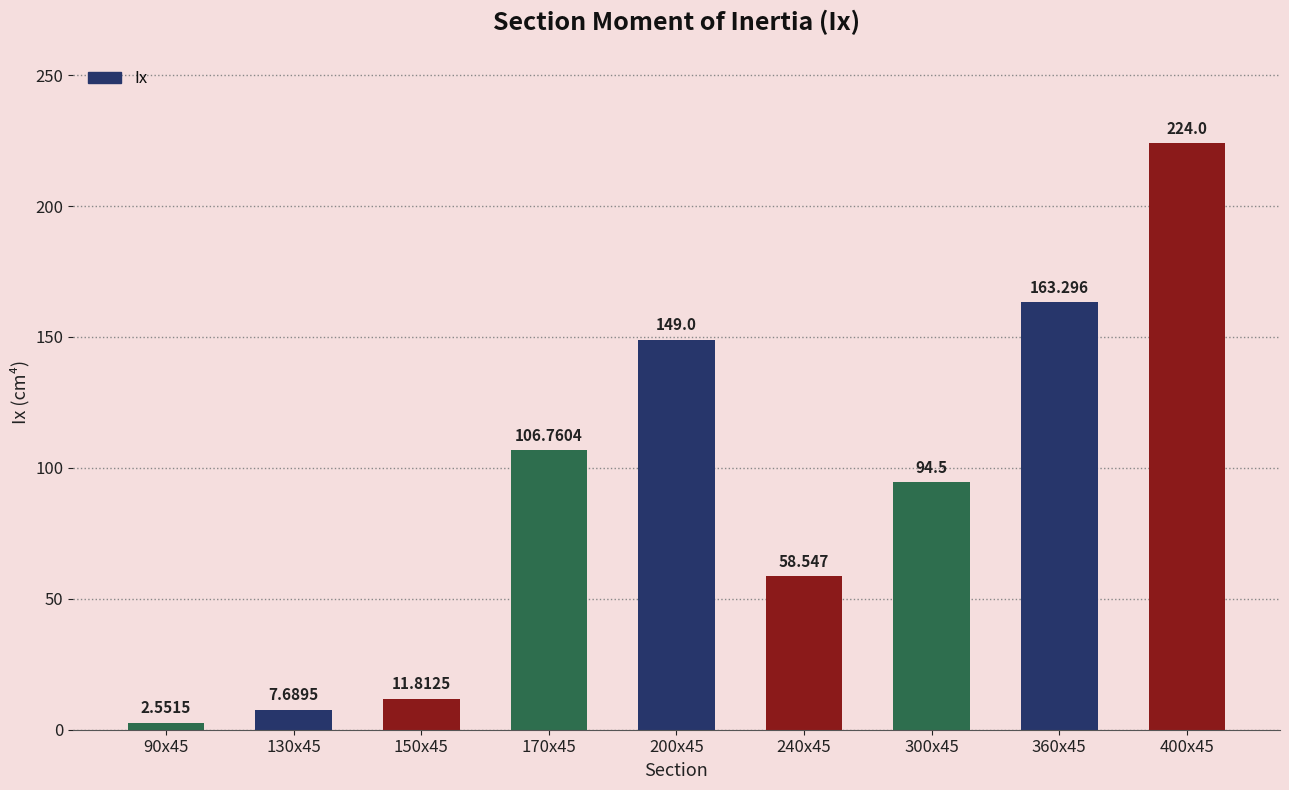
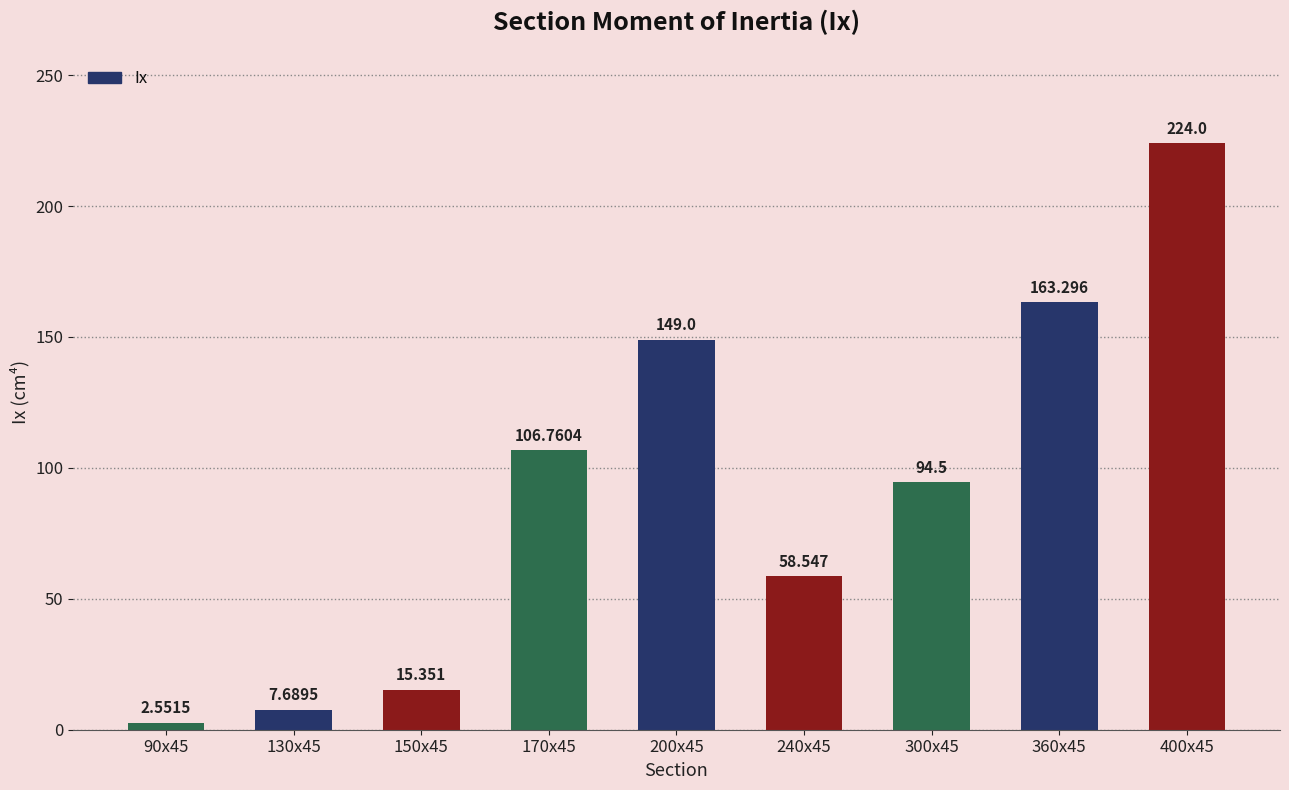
  {
    "90x45": 2.5515,
    "130x45": 7.6895,
-   "150x45": 11.8125,
+   "150x45": 15.351,
    "170x45": 106.7604,
    "200x45": 149.0,
    "240x45": 58.547,
    "300x45": 94.5,
    "360x45": 163.296,
    "400x45": 224.0
  }
